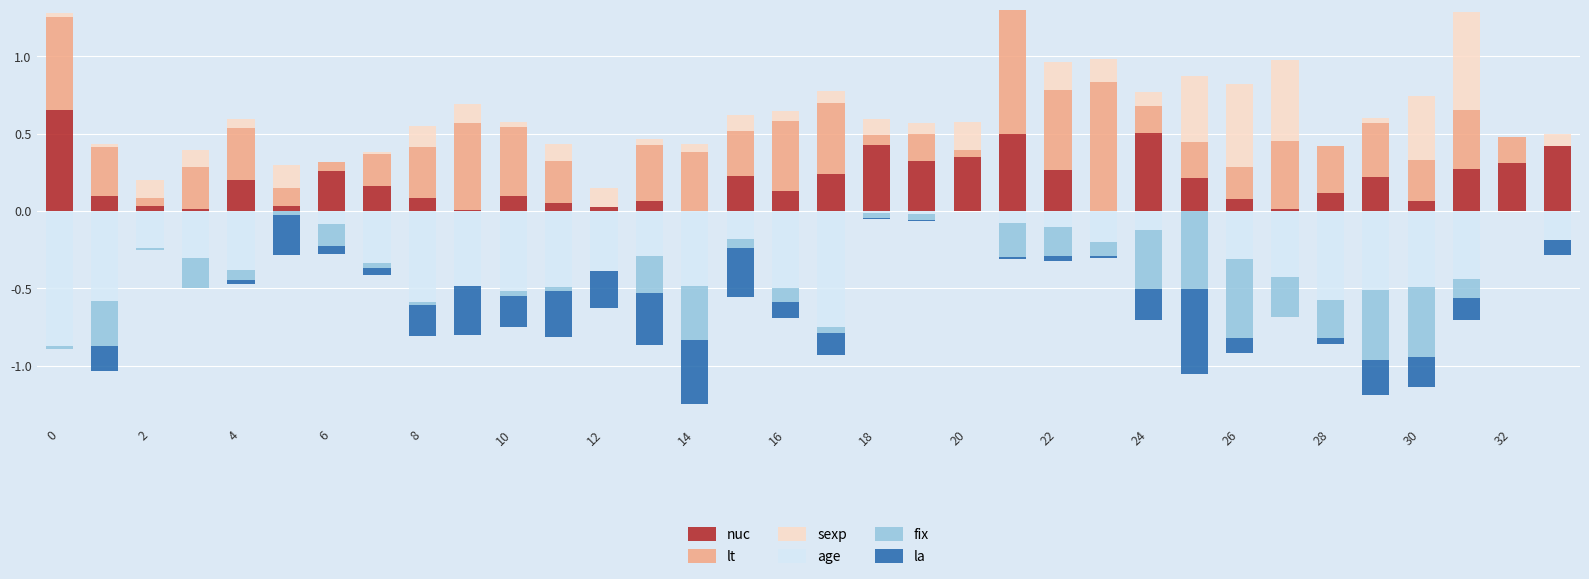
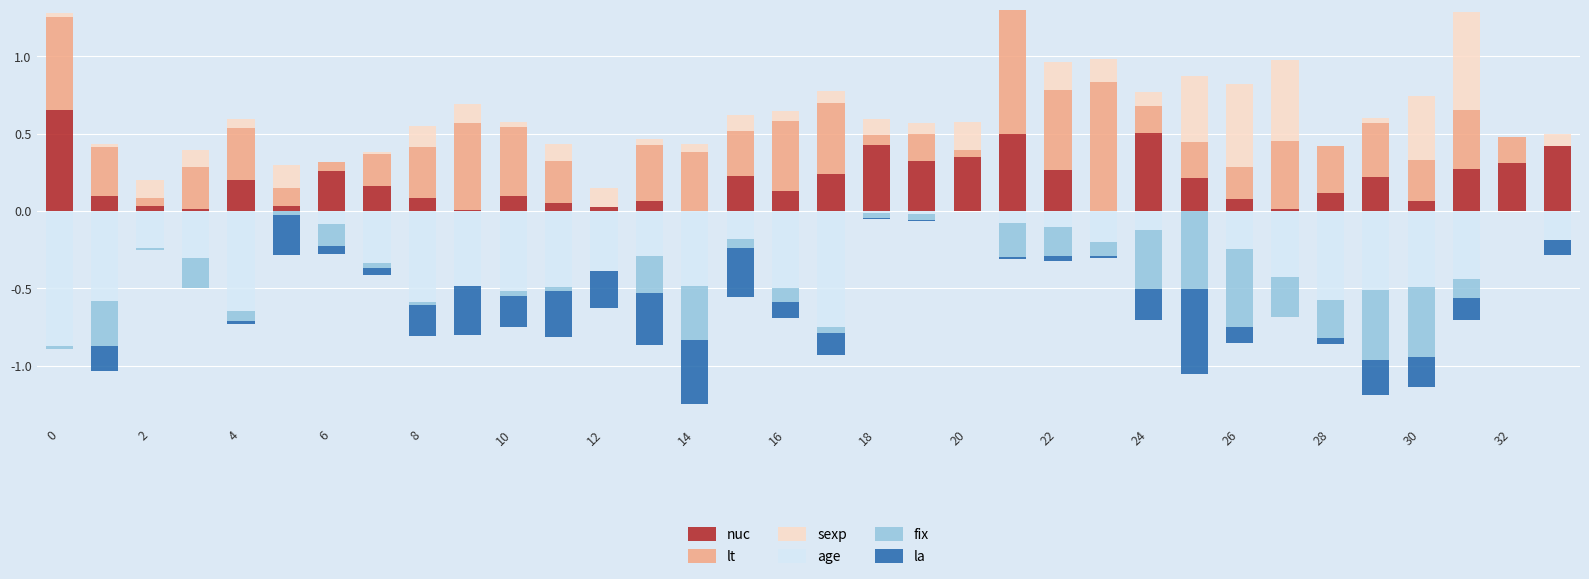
  {
    "nuc": {
      "0": 0.65,
      "2": 0.03,
      "4": 0.20,
      "6": 0.26,
      "8": 0.09,
      "10": 0.10,
      "12": 0.03,
      "14": 0.00,
      "16": 0.13,
      "18": 0.43,
      "20": 0.35,
      "22": 0.27,
      "24": 0.50,
      "26": 0.08,
      "28": 0.12,
      "30": 0.06,
      "32": 0.31
    },
    "lt": {
      "0": 0.60,
      "2": 0.05,
      "4": 0.34,
      "6": 0.05,
      "8": 0.33,
      "10": 0.45,
      "12": 0.00,
      "14": 0.38,
      "16": 0.45,
      "18": 0.06,
      "20": 0.05,
      "22": 0.52,
      "24": 0.18,
      "26": 0.20,
      "28": 0.30,
      "30": 0.27,
      "32": 0.17
    },
    "sexp": {
      "0": 0.03,
      "2": 0.12,
      "4": 0.06,
      "8": 0.13,
      "10": 0.03,
      "12": 0.12,
      "14": 0.05,
      "16": 0.07,
      "18": 0.11,
      "20": 0.18,
      "22": 0.18,
      "24": 0.09,
      "26": 0.54,
      "28": 0.00,
      "30": 0.41,
      "32": 0.00
    },
    "age": {
      "0": -0.88,
      "2": -0.24,
-     "4": -0.38,
+     "4": -0.65,
      "6": -0.09,
      "8": -0.59,
      "10": -0.52,
      "12": -0.39,
      "14": -0.48,
      "16": -0.50,
      "20": 0.00,
      "22": -0.10,
      "24": -0.12,
-     "26": -0.31,
+     "26": -0.24,
      "28": -0.57,
      "30": -0.49,
      "32": 0.00
    },
    "fix": {
      "0": -0.02,
      "4": -0.06,
      "6": -0.14,
      "8": -0.02,
      "10": -0.03,
      "12": 0.00,
      "14": -0.35,
      "16": -0.09,
      "18": -0.03,
      "20": 0.00,
      "22": -0.19,
      "24": -0.38,
      "26": -0.51,
      "28": -0.25,
      "30": -0.45,
      "32": 0.00
    },
    "la": {
      "0": 0.00,
      "2": 0.00,
      "4": -0.02,
      "6": -0.05,
      "8": -0.20,
      "10": -0.20,
      "12": -0.24,
      "14": -0.41,
      "16": -0.11,
      "20": 0.00,
      "22": -0.03,
      "24": -0.20,
      "26": -0.10,
      "28": -0.04,
      "30": -0.20,
      "32": 0.00
    }
  }
